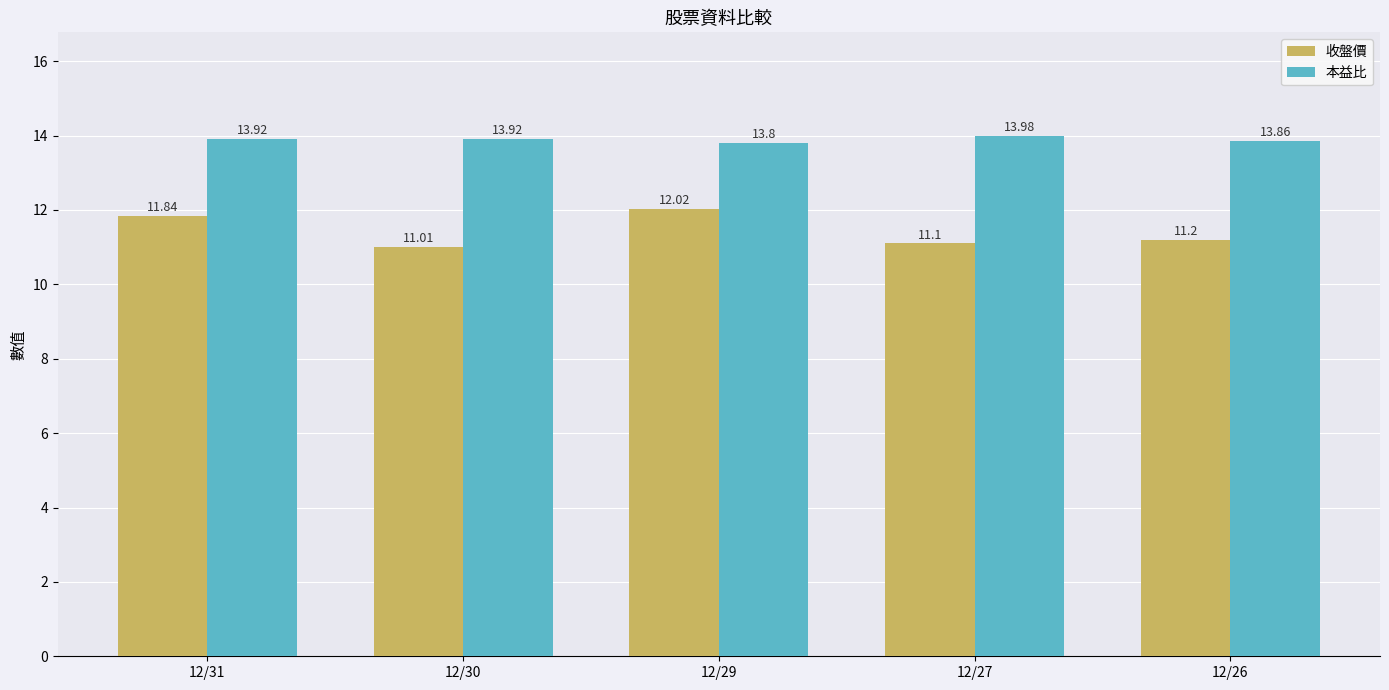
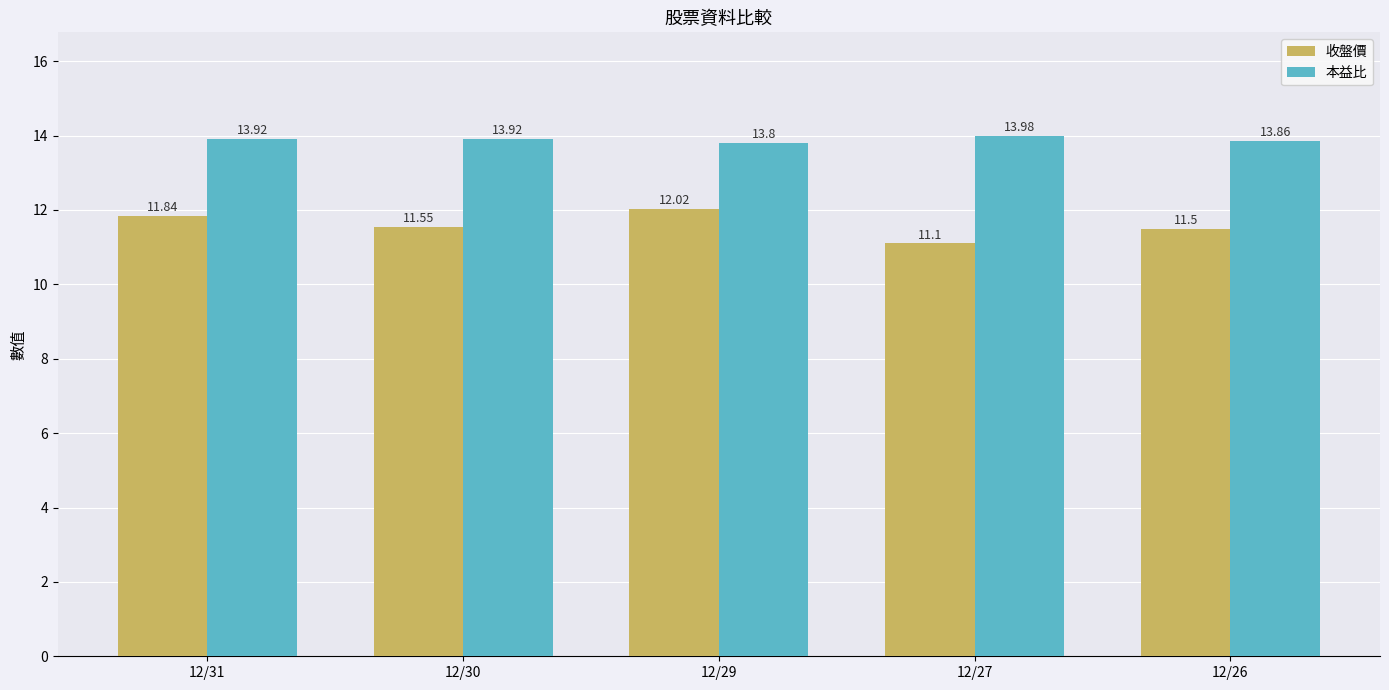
  {
    "收盤價": {
      "12/31": 11.84,
-     "12/30": 11.01,
+     "12/30": 11.55,
      "12/29": 12.02,
      "12/27": 11.1,
-     "12/26": 11.2
+     "12/26": 11.5
    },
    "本益比": {
      "12/31": 13.92,
      "12/30": 13.92,
      "12/29": 13.8,
      "12/27": 13.98,
      "12/26": 13.86
    }
  }
